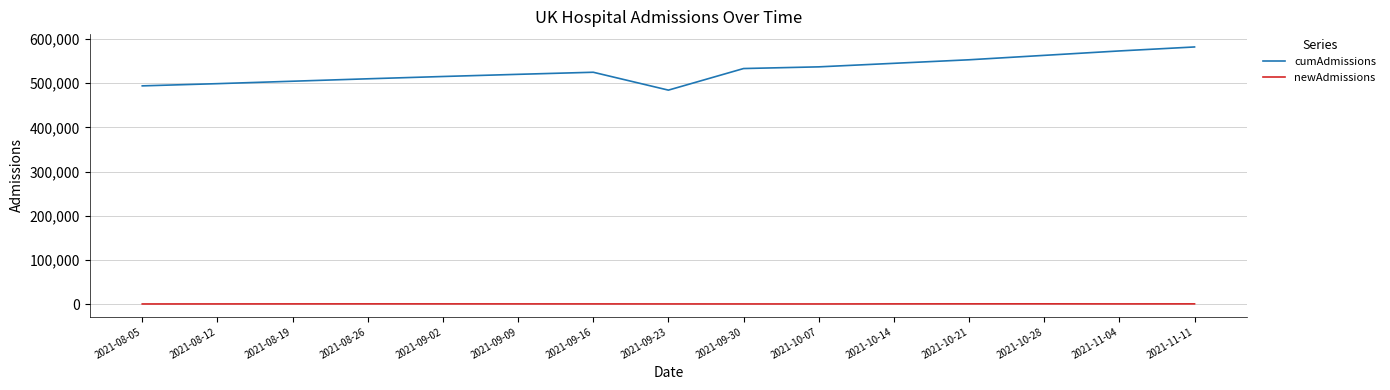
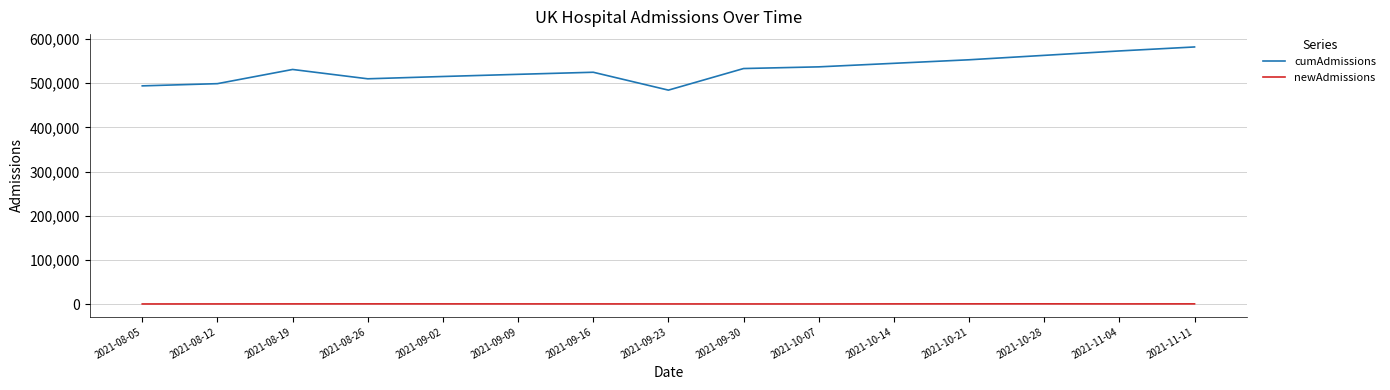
  {
    "cumAdmissions": {
      "2021-08-05": "490,000",
      "2021-08-12": "500,000",
-     "2021-08-19": "500,000",
+     "2021-08-19": "530,000",
      "2021-08-26": "510,000",
      "2021-09-02": "520,000",
      "2021-09-09": "520,000",
      "2021-09-16": "520,000",
      "2021-09-23": "480,000",
      "2021-09-30": "530,000",
      "2021-10-07": "540,000",
      "2021-10-14": "550,000",
      "2021-10-21": "550,000",
      "2021-10-28": "560,000",
      "2021-11-04": "570,000",
      "2021-11-11": "580,000"
    },
    "newAdmissions": {
      "2021-08-05": "0",
      "2021-08-12": "0",
      "2021-08-19": "0",
      "2021-08-26": "0",
      "2021-09-02": "0",
      "2021-09-09": "0",
      "2021-09-16": "0",
      "2021-09-23": "0",
      "2021-09-30": "0",
      "2021-10-07": "0",
      "2021-10-14": "0",
      "2021-10-21": "0",
      "2021-10-28": "0",
      "2021-11-04": "0",
      "2021-11-11": "0"
    }
  }
